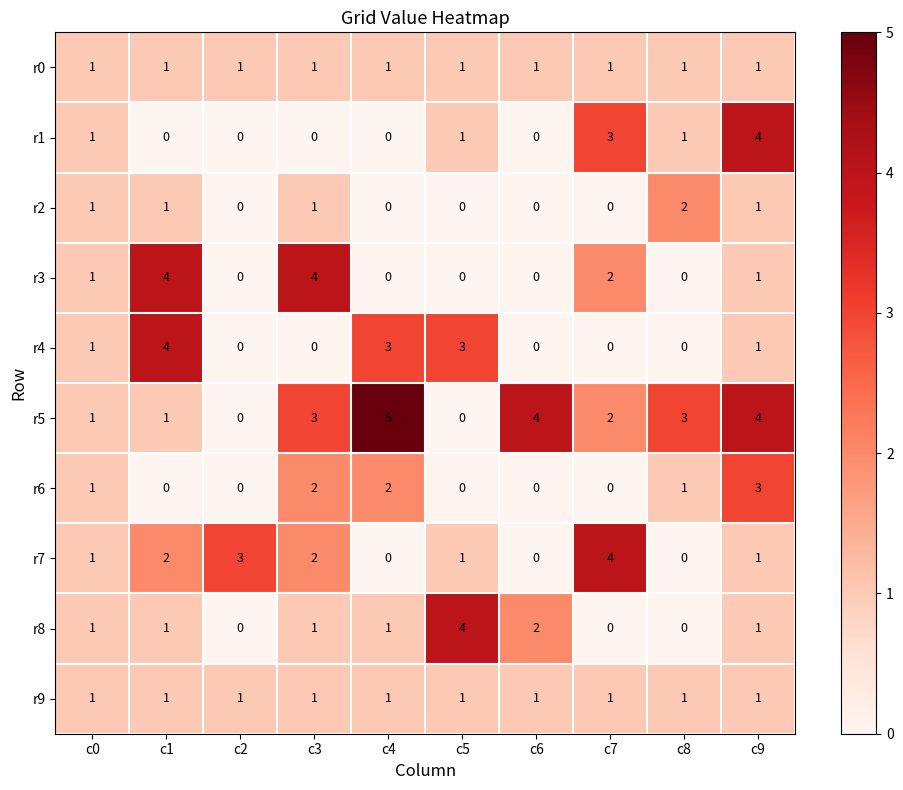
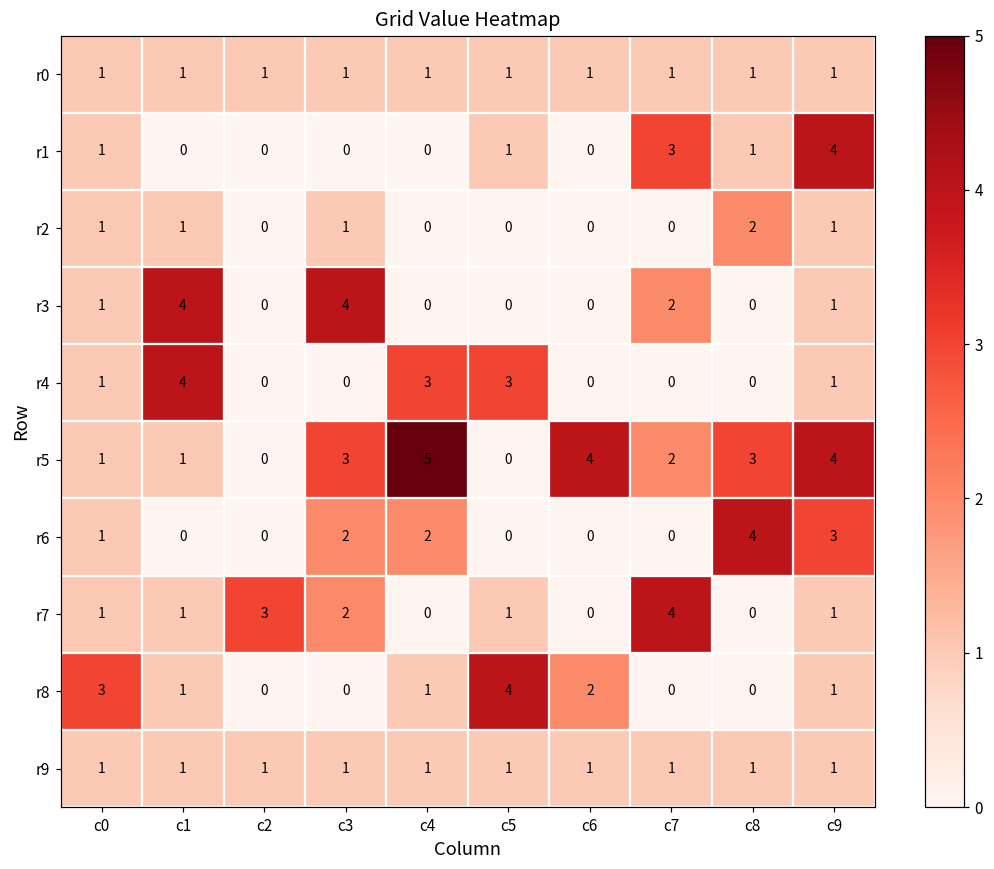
  {
    "r0": {
      "c0": 1,
      "c1": 1,
      "c2": 1,
      "c3": 1,
      "c4": 1,
      "c5": 1,
      "c6": 1,
      "c7": 1,
      "c8": 1,
      "c9": 1
    },
    "r1": {
      "c0": 1,
      "c1": 0,
      "c2": 0,
      "c3": 0,
      "c4": 0,
      "c5": 1,
      "c6": 0,
      "c7": 3,
      "c8": 1,
      "c9": 4
    },
    "r2": {
      "c0": 1,
      "c1": 1,
      "c2": 0,
      "c3": 1,
      "c4": 0,
      "c5": 0,
      "c6": 0,
      "c7": 0,
      "c8": 2,
      "c9": 1
    },
    "r3": {
      "c0": 1,
      "c1": 4,
      "c2": 0,
      "c3": 4,
      "c4": 0,
      "c5": 0,
      "c6": 0,
      "c7": 2,
      "c8": 0,
      "c9": 1
    },
    "r4": {
      "c0": 1,
      "c1": 4,
      "c2": 0,
      "c3": 0,
      "c4": 3,
      "c5": 3,
      "c6": 0,
      "c7": 0,
      "c8": 0,
      "c9": 1
    },
    "r5": {
      "c0": 1,
      "c1": 1,
      "c2": 0,
      "c3": 3,
      "c4": 5,
      "c5": 0,
      "c6": 4,
      "c7": 2,
      "c8": 3,
      "c9": 4
    },
    "r6": {
      "c0": 1,
      "c1": 0,
      "c2": 0,
      "c3": 2,
      "c4": 2,
      "c5": 0,
      "c6": 0,
      "c7": 0,
-     "c8": 1,
+     "c8": 4,
      "c9": 3
    },
    "r7": {
      "c0": 1,
-     "c1": 2,
+     "c1": 1,
      "c2": 3,
      "c3": 2,
      "c4": 0,
      "c5": 1,
      "c6": 0,
      "c7": 4,
      "c8": 0,
      "c9": 1
    },
    "r8": {
-     "c0": 1,
+     "c0": 3,
      "c1": 1,
      "c2": 0,
-     "c3": 1,
+     "c3": 0,
      "c4": 1,
      "c5": 4,
      "c6": 2,
      "c7": 0,
      "c8": 0,
      "c9": 1
    },
    "r9": {
      "c0": 1,
      "c1": 1,
      "c2": 1,
      "c3": 1,
      "c4": 1,
      "c5": 1,
      "c6": 1,
      "c7": 1,
      "c8": 1,
      "c9": 1
    }
  }
